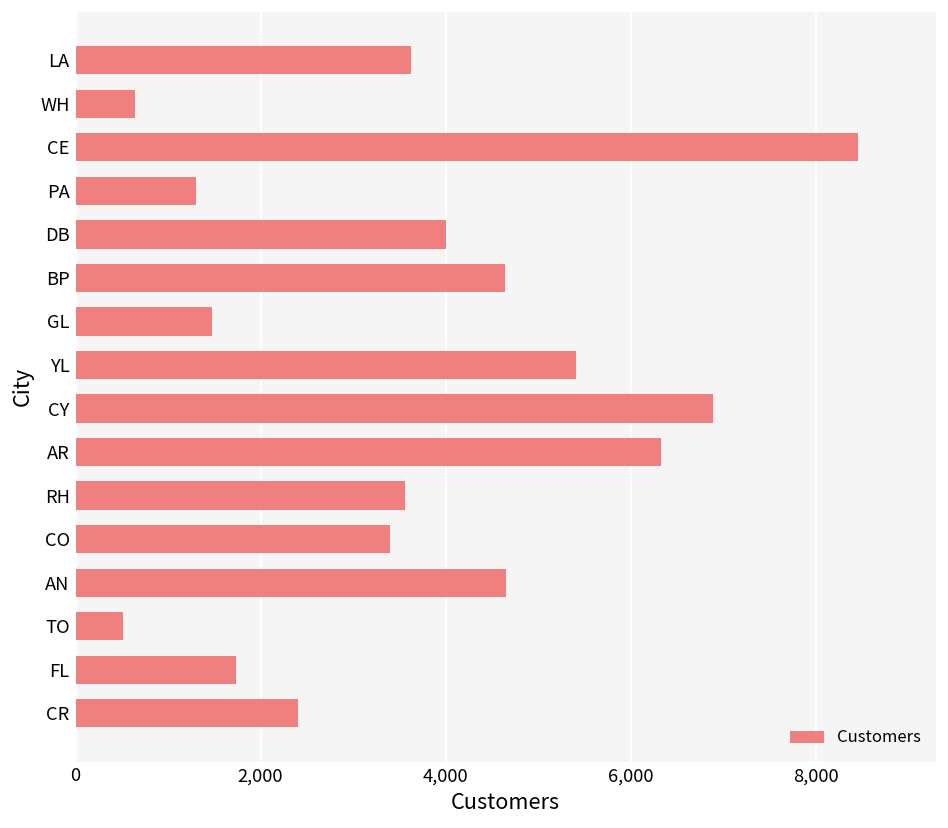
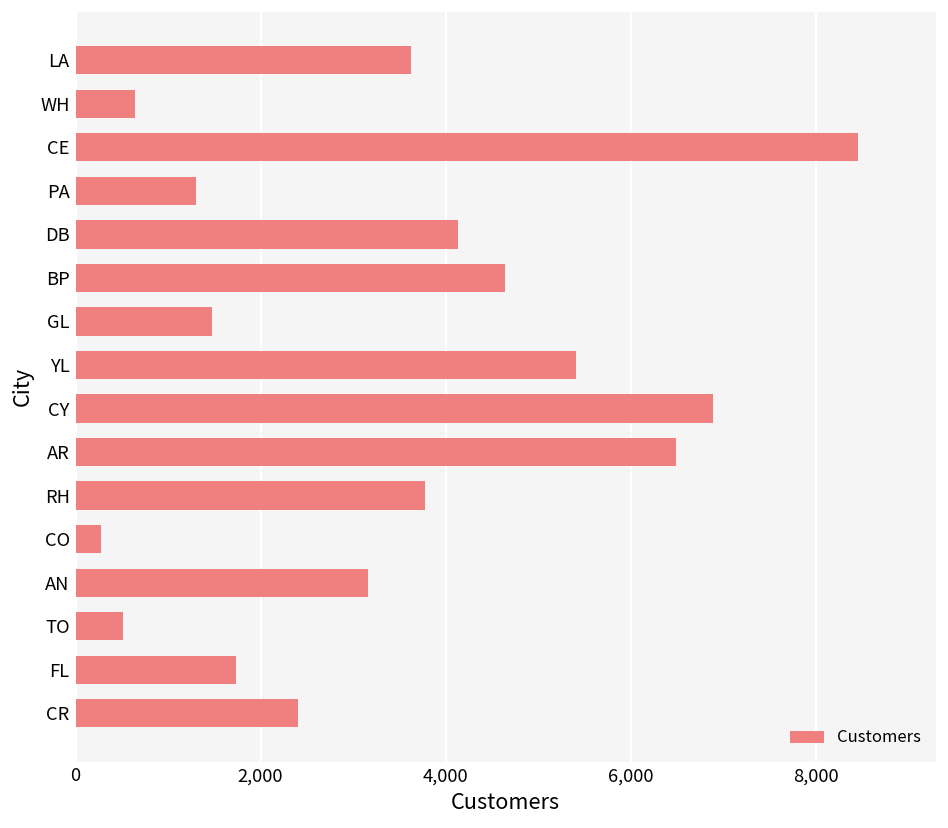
  {
    "LA": "3,600",
    "WH": "600",
    "CE": "8,500",
    "PA": "1,300",
-   "DB": "4,000",
+   "DB": "4,100",
    "BP": "4,600",
    "GL": "1,500",
    "YL": "5,400",
    "CY": "6,900",
-   "AR": "6,300",
-   "RH": "3,600",
-   "CO": "3,400",
-   "AN": "4,700",
+   "AR": "6,500",
+   "RH": "3,800",
+   "CO": "300",
+   "AN": "3,200",
    "TO": "500",
    "FL": "1,700",
    "CR": "2,400"
  }
